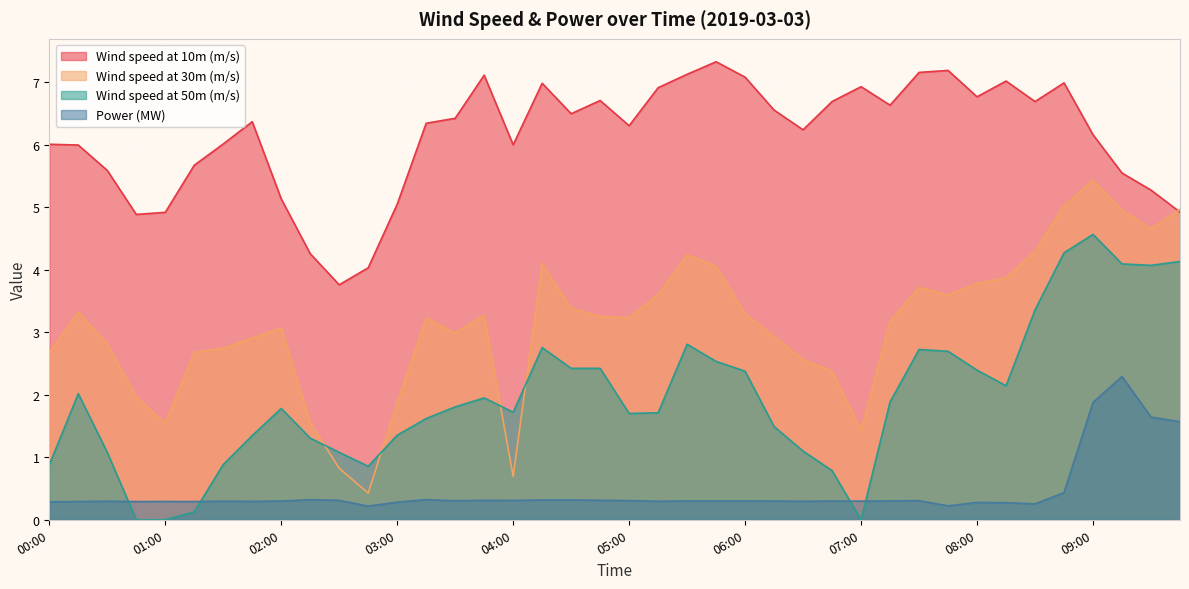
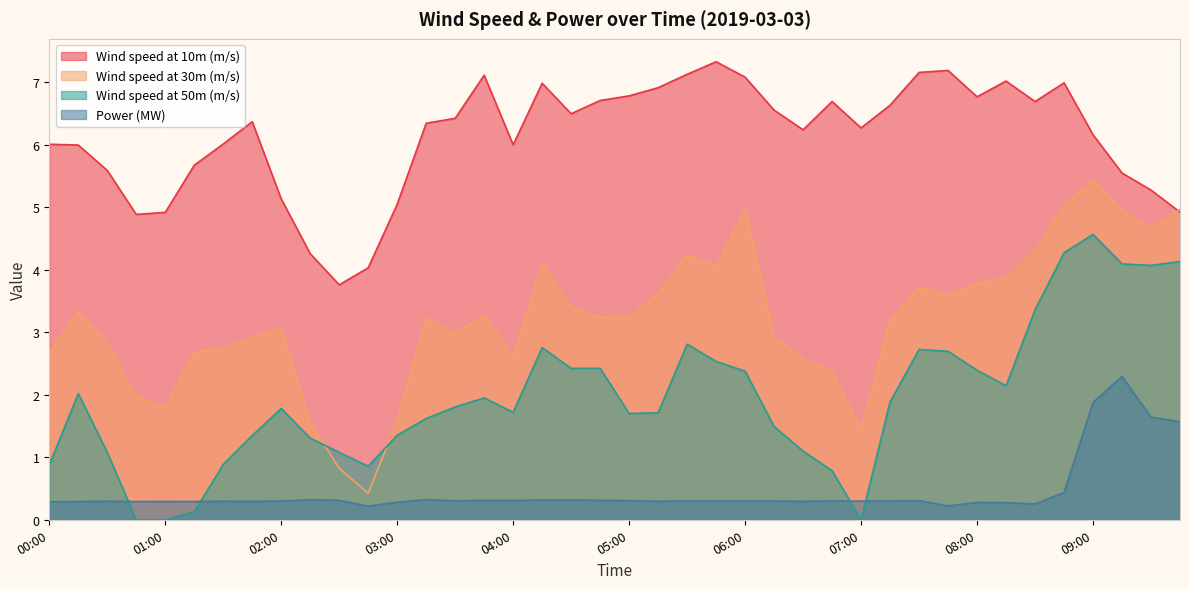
  {
    "Wind speed at 10m (m/s)": {
      "00:00": 6.0,
      "01:00": 4.9,
      "02:00": 5.1,
      "03:00": 5.0,
      "04:00": 6.0,
-     "05:00": 6.3,
+     "05:00": 6.8,
      "06:00": 7.1,
-     "07:00": 6.9,
+     "07:00": 6.3,
      "08:00": 6.8,
      "09:00": 6.2
    },
    "Wind speed at 30m (m/s)": {
      "00:00": 2.7,
-     "01:00": 1.5,
+     "01:00": 1.8,
      "02:00": 3.1,
-     "03:00": 1.9,
-     "04:00": 0.7,
+     "03:00": 1.6,
+     "04:00": 2.6,
      "05:00": 3.2,
-     "06:00": 3.3,
+     "06:00": 5.0,
      "07:00": 1.4,
      "08:00": 3.8,
      "09:00": 5.4
    }
  }
